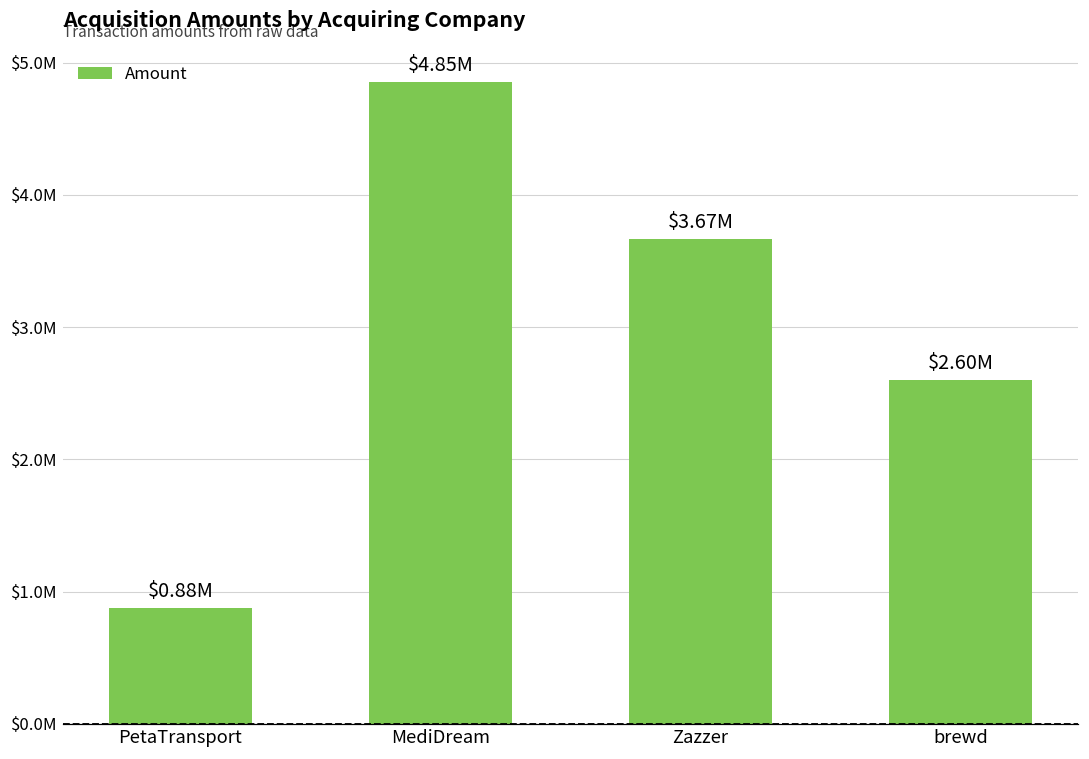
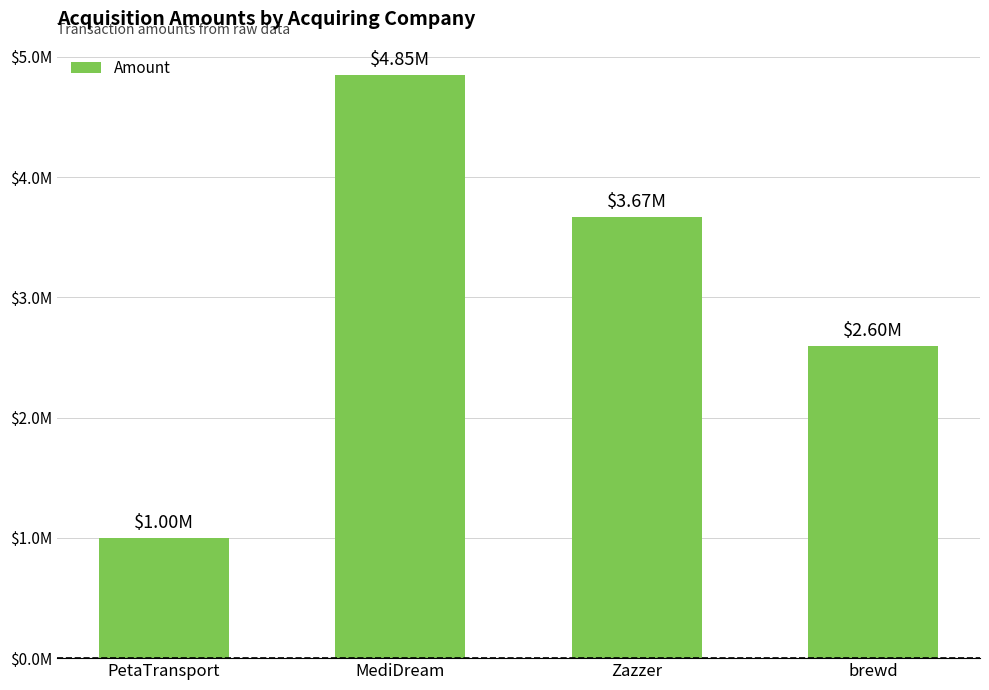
  {
-   "PetaTransport": "$0.88M",
+   "PetaTransport": "$1.00M",
    "MediDream": "$4.85M",
    "Zazzer": "$3.67M",
    "brewd": "$2.60M"
  }
